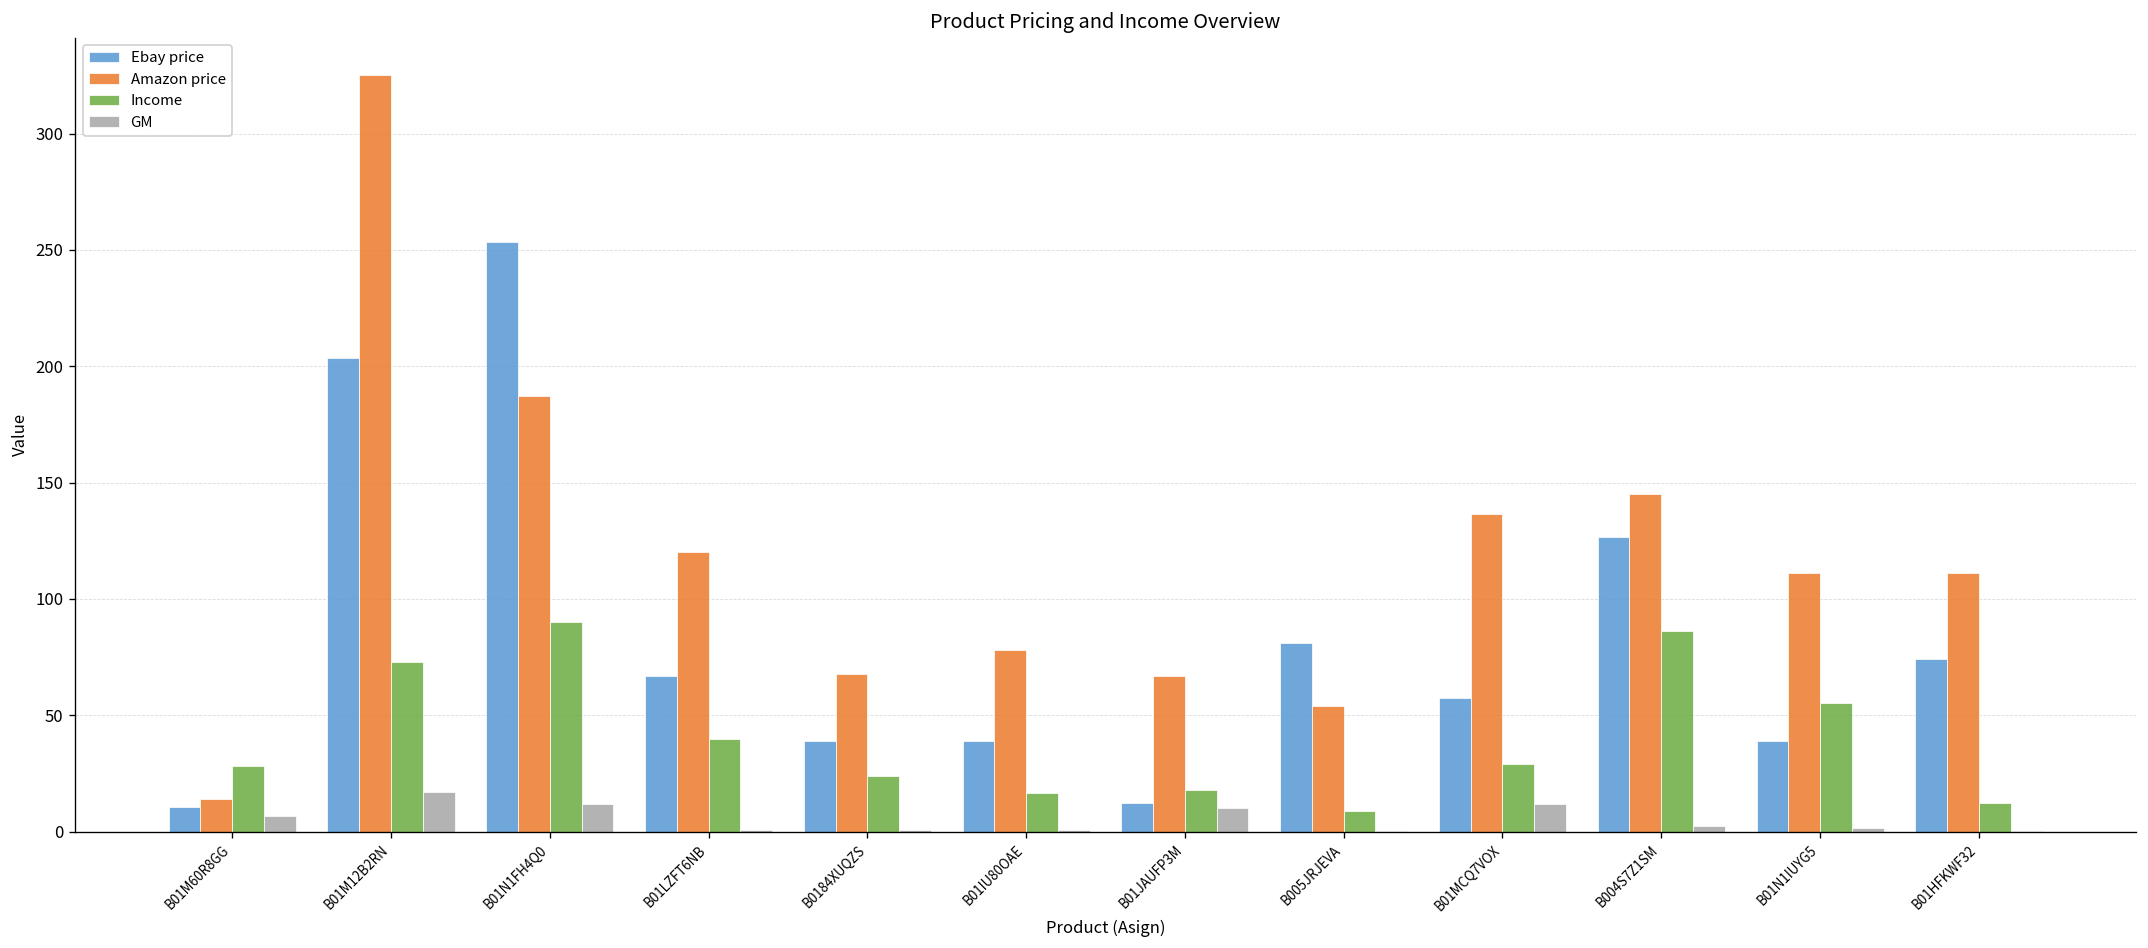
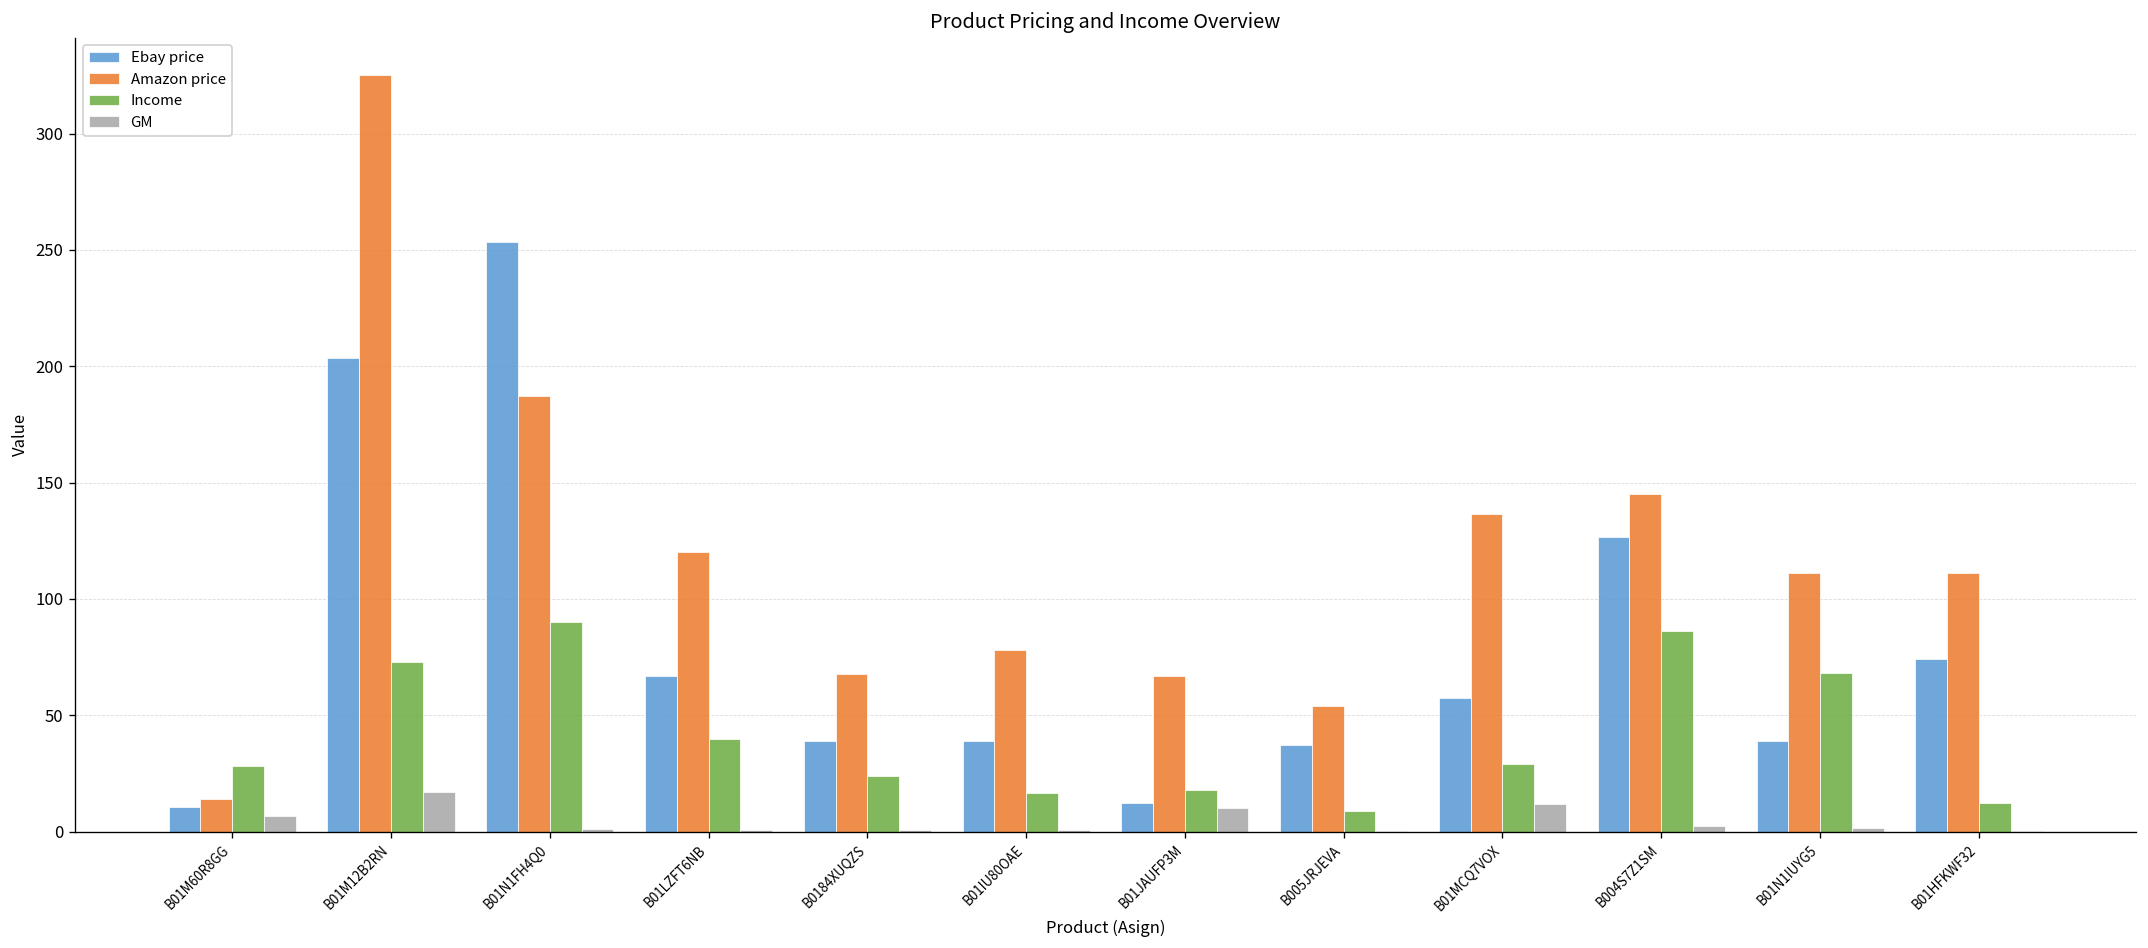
  {
    "Ebay price": {
      "B01M60R8GG": 11,
      "B01M12B2RN": 203,
      "B01N1FH4Q0": 253,
      "B01LZFT6NB": 67,
      "B0184XUQZS": 39,
      "B01IU80OAE": 39,
      "B01JAUFP3M": 12,
-     "B005JRJEVA": 81,
+     "B005JRJEVA": 37,
      "B01MCQ7VOX": 57,
      "B004S7Z1SM": 127,
      "B01N1IUYG5": 39,
      "B01HFKWF32": 74
    },
    "Amazon price": {
      "B01M60R8GG": 14,
      "B01M12B2RN": 325,
      "B01N1FH4Q0": 187,
      "B01LZFT6NB": 120,
      "B0184XUQZS": 68,
      "B01IU80OAE": 78,
      "B01JAUFP3M": 67,
      "B005JRJEVA": 54,
      "B01MCQ7VOX": 136,
      "B004S7Z1SM": 145,
      "B01N1IUYG5": 111,
      "B01HFKWF32": 111
    },
    "Income": {
      "B01M60R8GG": 28,
      "B01M12B2RN": 73,
      "B01N1FH4Q0": 90,
      "B01LZFT6NB": 40,
      "B0184XUQZS": 24,
      "B01IU80OAE": 17,
      "B01JAUFP3M": 18,
      "B005JRJEVA": 9,
      "B01MCQ7VOX": 29,
      "B004S7Z1SM": 86,
-     "B01N1IUYG5": 55,
+     "B01N1IUYG5": 68,
      "B01HFKWF32": 12
    },
    "GM": {
      "B01M60R8GG": 7,
      "B01M12B2RN": 17,
-     "B01N1FH4Q0": 12,
+     "B01N1FH4Q0": 1,
      "B01JAUFP3M": 10,
      "B01MCQ7VOX": 12,
      "B004S7Z1SM": 2,
      "B01N1IUYG5": 1
    }
  }
